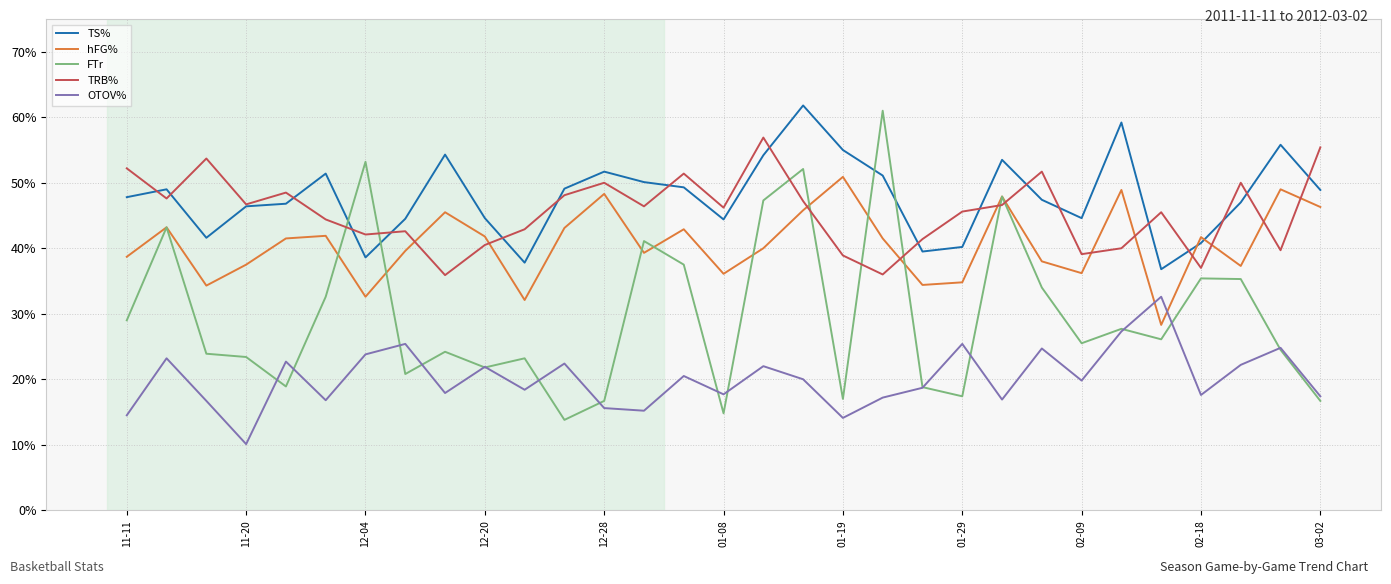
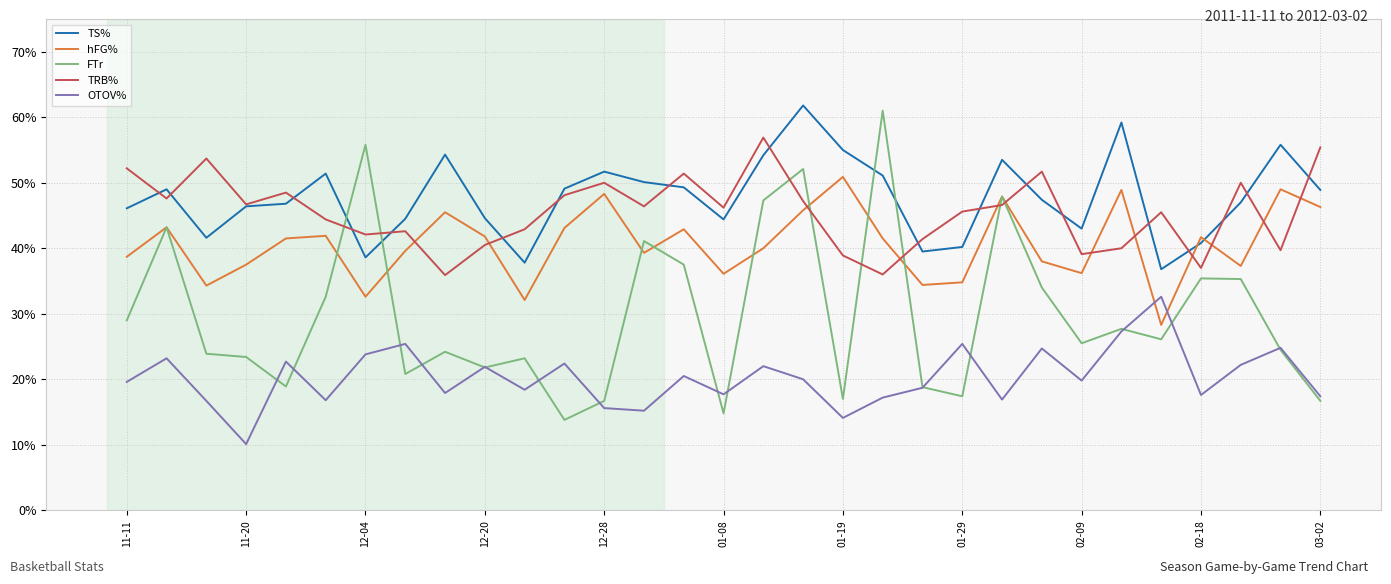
  {
    "TS%": {
-     "11-11": "48%",
+     "11-11": "46%",
      "12-04": "39%",
      "12-20": "45%",
      "12-28": "52%",
      "01-08": "44%",
      "01-19": "55%",
      "01-29": "40%",
-     "02-09": "45%",
+     "02-09": "43%",
      "02-18": "41%",
      "03-02": "49%"
    },
    "FTr": {
      "11-11": "29%",
      "11-20": "23%",
-     "12-04": "53%",
+     "12-04": "56%",
      "12-28": "17%",
      "01-08": "15%",
      "01-19": "17%",
      "01-29": "17%",
      "02-09": "26%",
      "02-18": "35%",
      "03-02": "17%"
    },
    "OTOV%": {
-     "11-11": "14%",
+     "11-11": "20%",
      "11-20": "10%",
      "12-04": "24%",
      "12-28": "16%",
      "01-08": "18%",
      "01-19": "14%",
      "01-29": "25%",
      "02-09": "20%",
      "02-18": "18%",
      "03-02": "17%"
    }
  }
